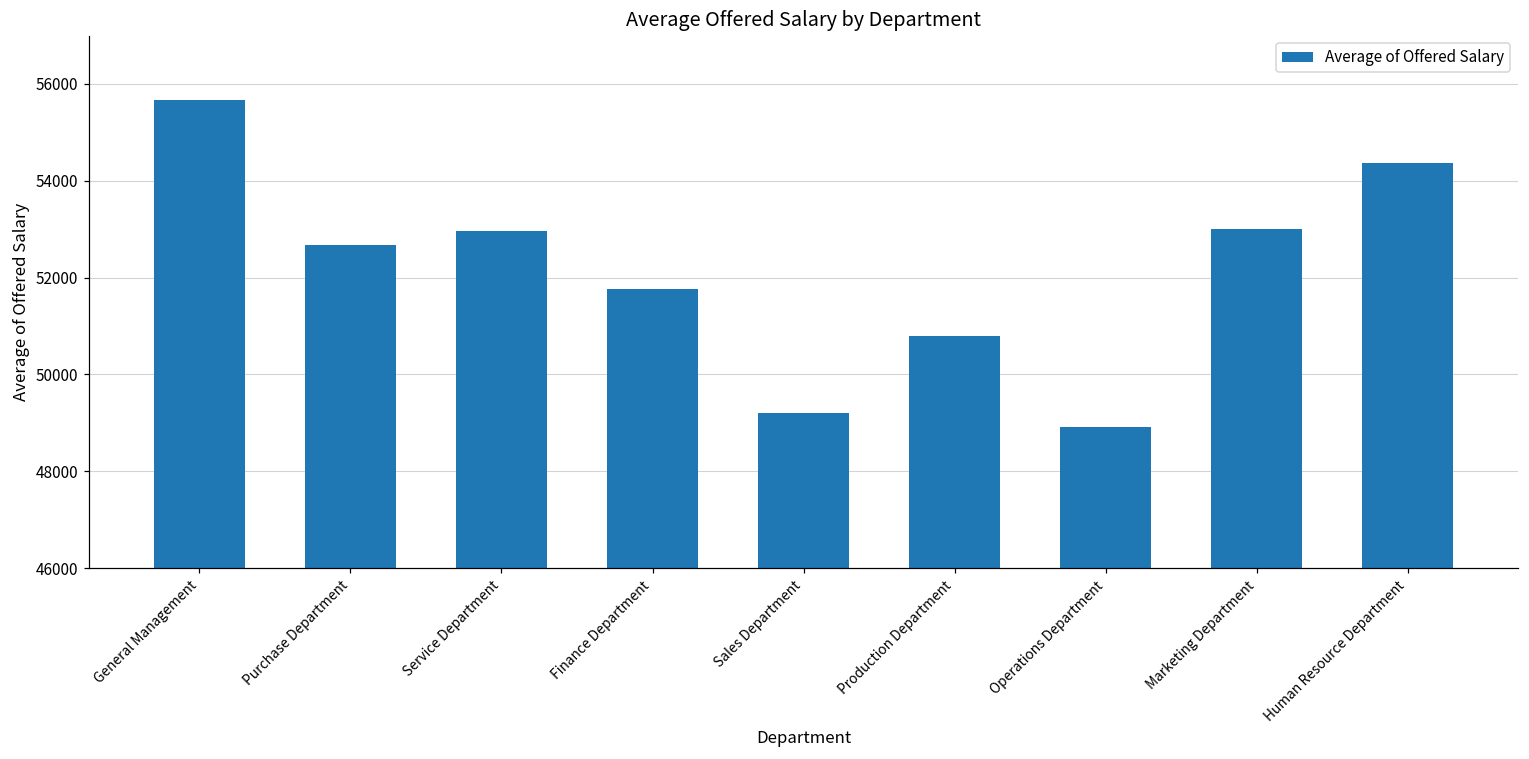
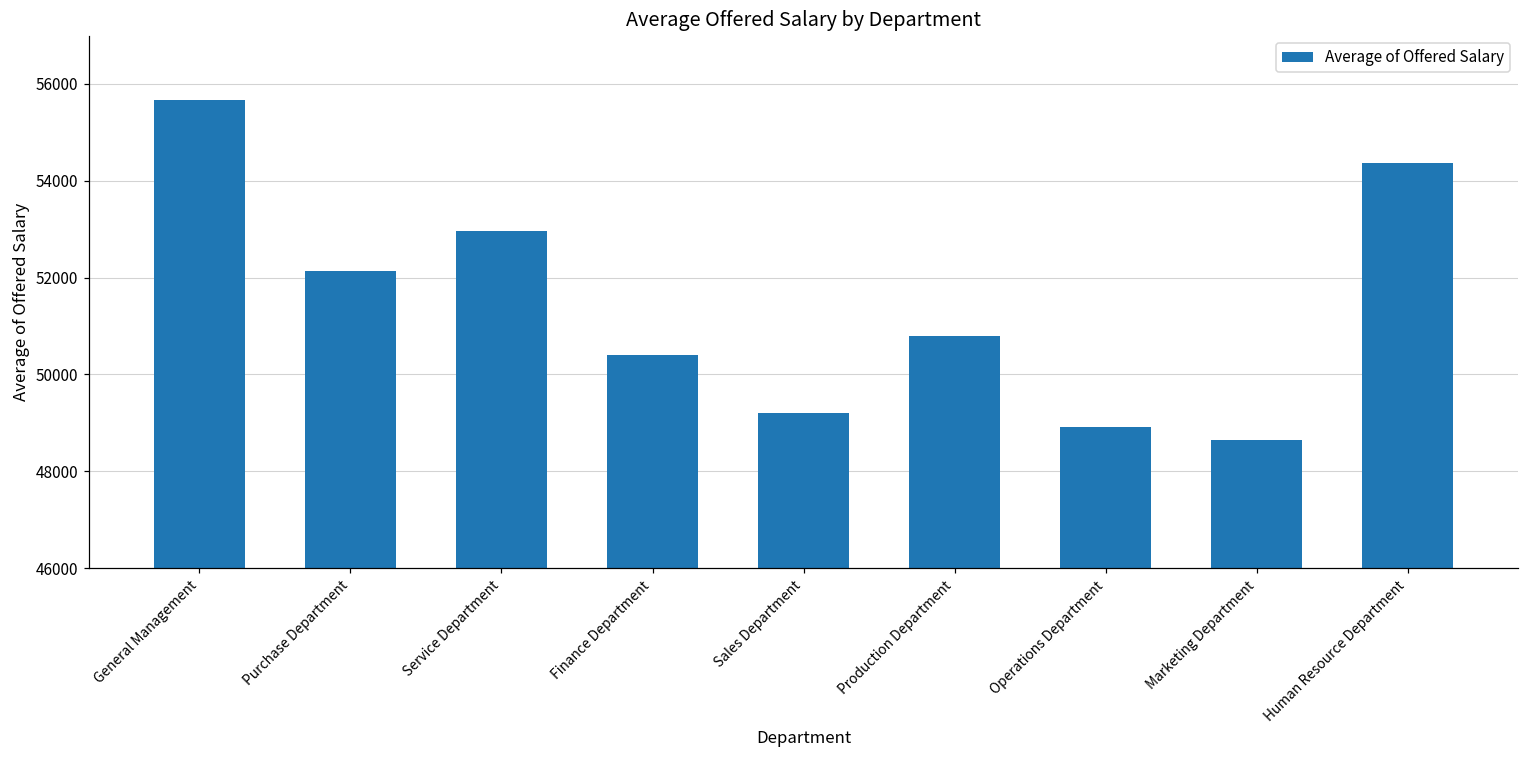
  {
    "General Management": 55700,
-   "Purchase Department": 52700,
+   "Purchase Department": 52100,
    "Service Department": 53000,
-   "Finance Department": 51800,
+   "Finance Department": 50400,
    "Sales Department": 49200,
    "Production Department": 50800,
    "Operations Department": 48900,
-   "Marketing Department": 53000,
+   "Marketing Department": 48700,
    "Human Resource Department": 54400
  }
